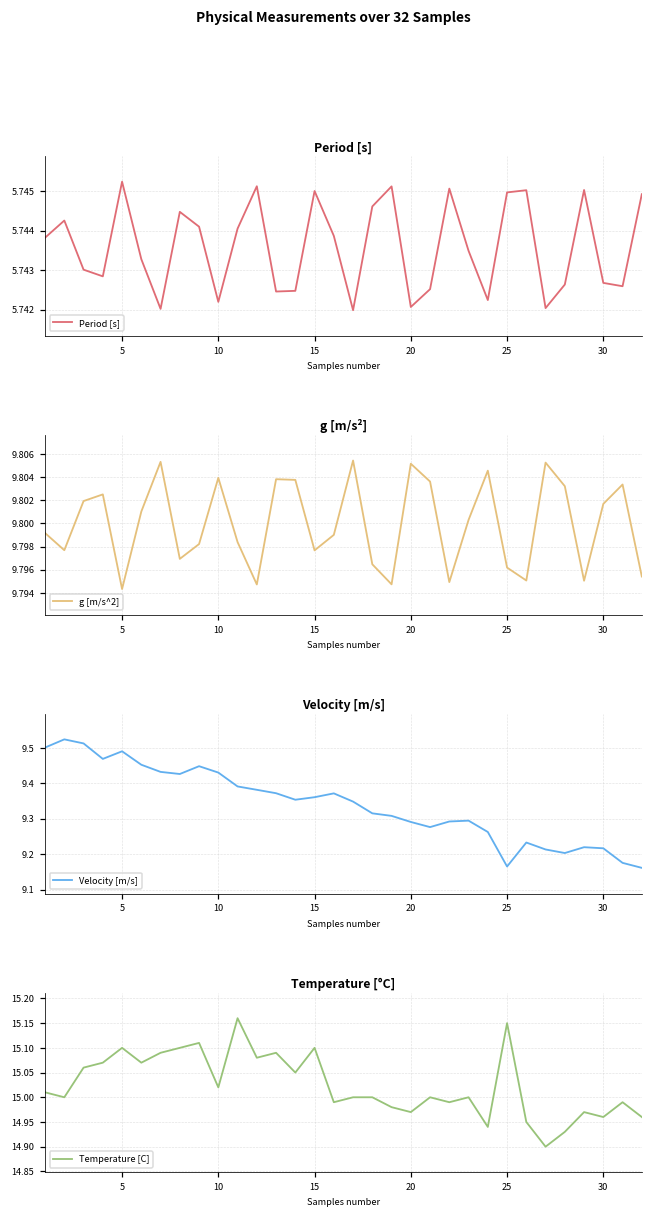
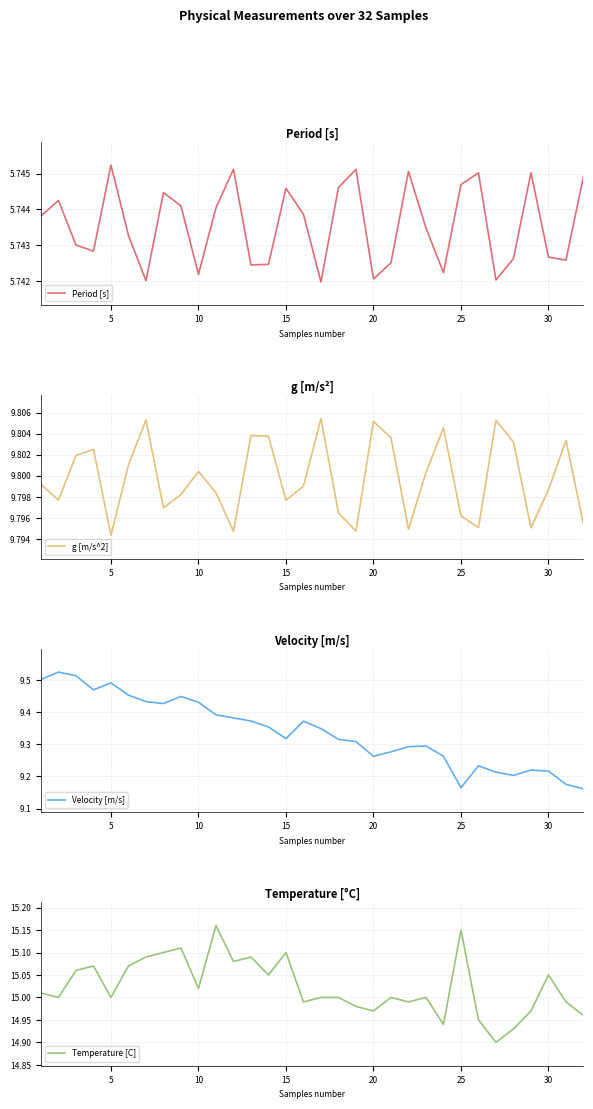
  {
    "Period [s]": {
      "5": 5.7452,
      "10": 5.7422,
-     "15": 5.7450,
+     "15": 5.7446,
      "20": 5.7421,
-     "25": 5.7450,
+     "25": 5.7447,
      "30": 5.7427
    },
    "g [m/s²]": {
      "5": 9.7943,
-     "10": 9.8039,
+     "10": 9.8004,
      "15": 9.7977,
      "20": 9.8051,
      "25": 9.7962,
-     "30": 9.8017
+     "30": 9.7987
    },
    "Velocity [m/s]": {
      "5": 9.49,
      "10": 9.43,
-     "15": 9.36,
-     "20": 9.29,
+     "15": 9.32,
+     "20": 9.26,
      "25": 9.16,
      "30": 9.22
    },
    "Temperature [°C]": {
-     "5": 15.1,
+     "5": 15.0,
      "10": 15.02,
      "15": 15.10,
      "20": 14.97,
      "25": 15.15,
-     "30": 14.96
+     "30": 15.05
    }
  }
